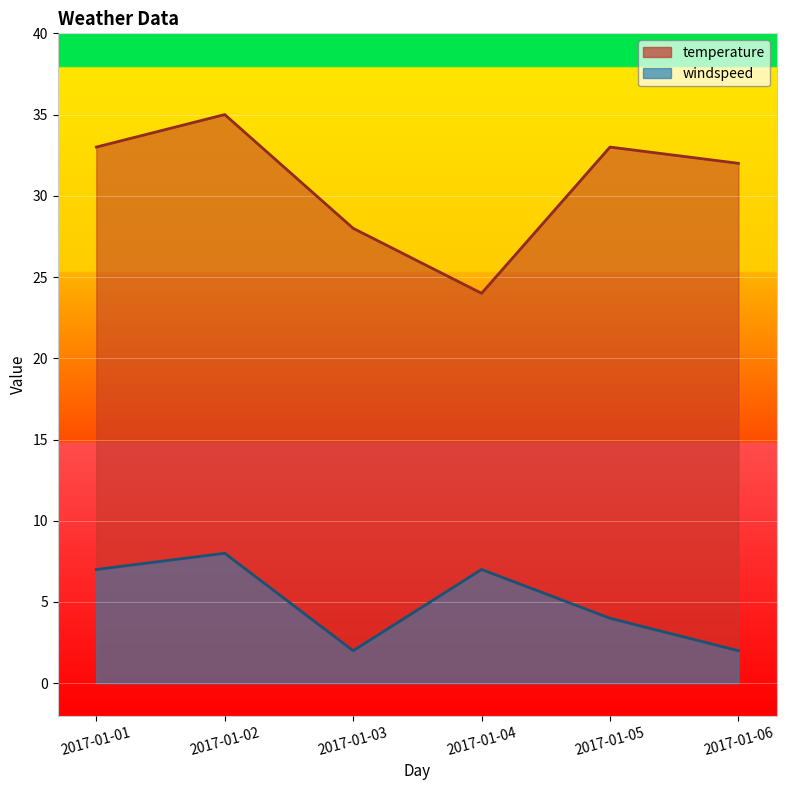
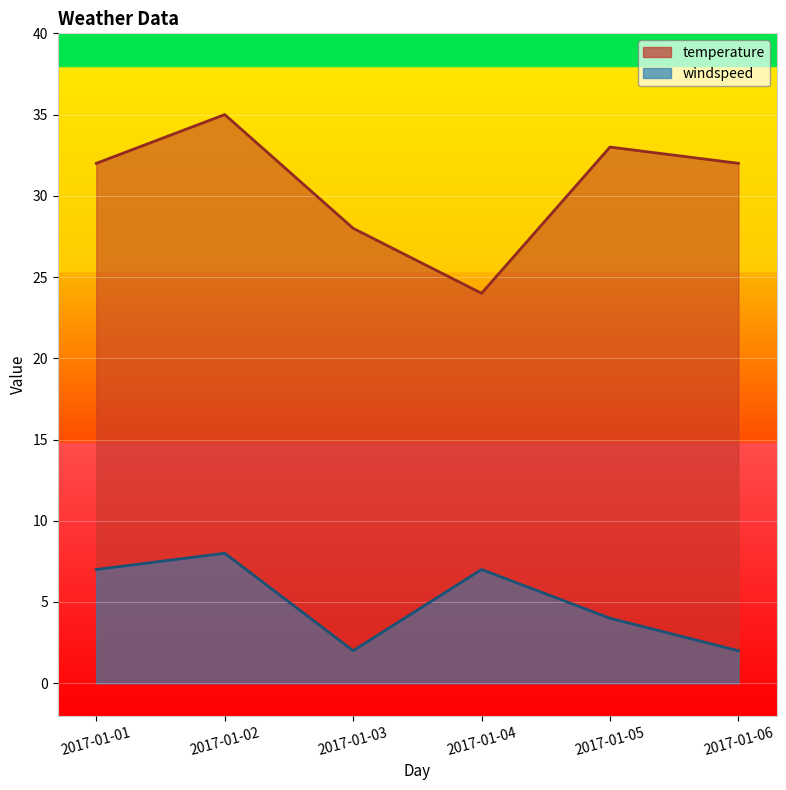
  {
    "temperature": {
-     "2017-01-01": 33,
+     "2017-01-01": 32,
      "2017-01-02": 35,
      "2017-01-03": 28,
      "2017-01-04": 24,
      "2017-01-05": 33,
      "2017-01-06": 32
    },
    "windspeed": {
      "2017-01-01": 7,
      "2017-01-02": 8,
      "2017-01-03": 2,
      "2017-01-04": 7,
      "2017-01-05": 4,
      "2017-01-06": 2
    }
  }
